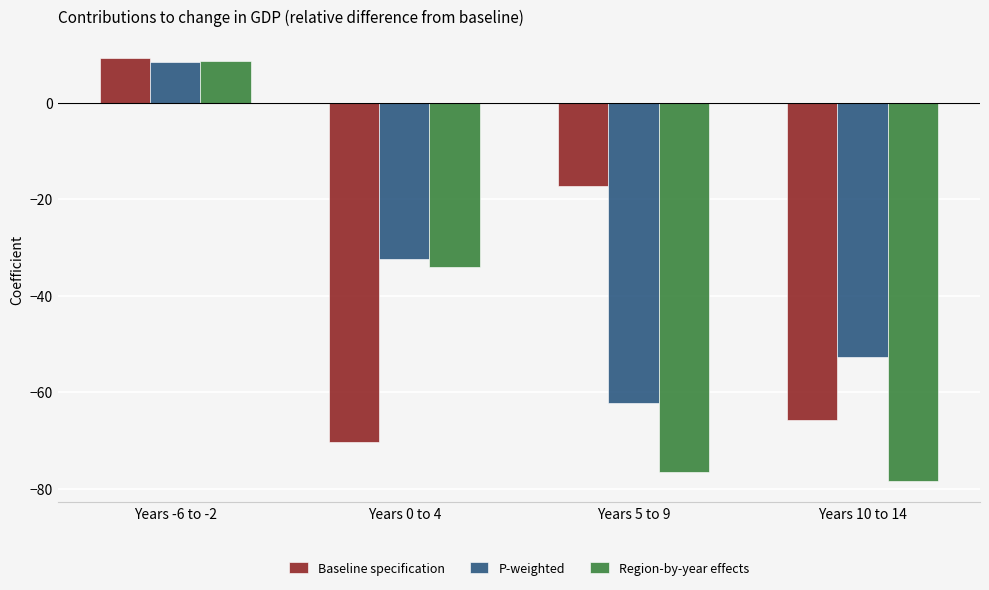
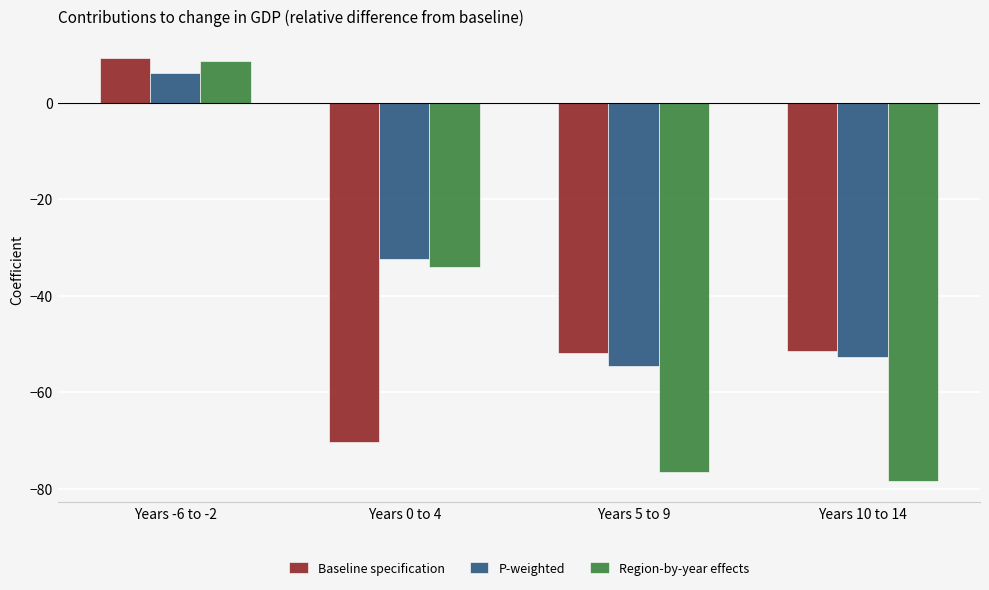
  {
    "Baseline specification": {
      "Years -6 to -2": 9,
      "Years 0 to 4": -70,
-     "Years 5 to 9": -17,
-     "Years 10 to 14": -66
+     "Years 5 to 9": -52,
+     "Years 10 to 14": -51
    },
    "P-weighted": {
-     "Years -6 to -2": 9,
+     "Years -6 to -2": 6,
      "Years 0 to 4": -32,
-     "Years 5 to 9": -62,
+     "Years 5 to 9": -55,
      "Years 10 to 14": -53
    },
    "Region-by-year effects": {
      "Years -6 to -2": 9,
      "Years 0 to 4": -34,
      "Years 5 to 9": -77,
      "Years 10 to 14": -78
    }
  }
